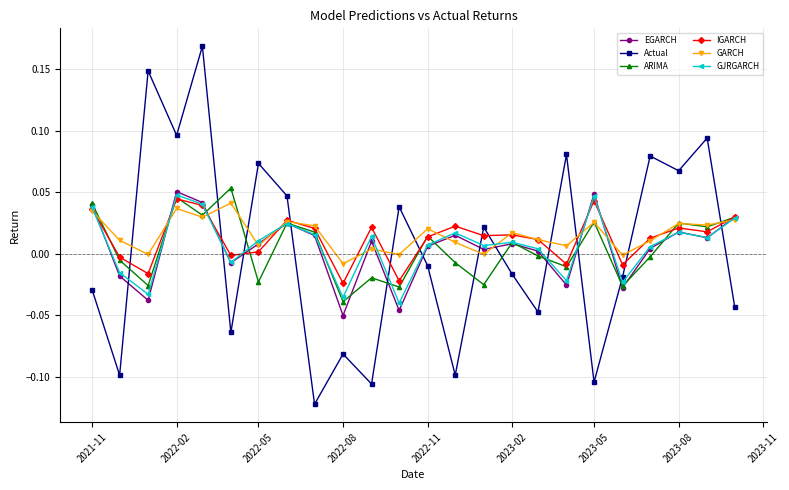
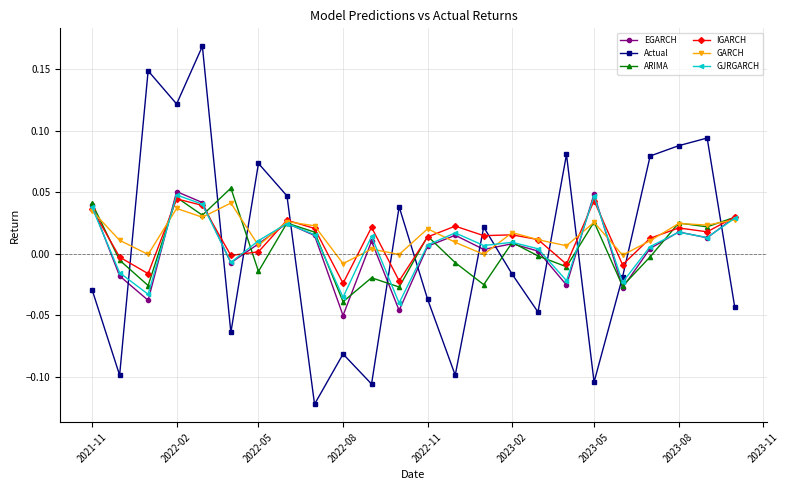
  {
    "EGARCH": {
      "2022-02": 0.051,
      "2022-08": -0.050
    },
    "Actual": {
      "2021-11": -0.029,
-     "2022-02": 0.096,
+     "2022-02": 0.122,
      "2022-05": 0.074,
      "2022-08": -0.081,
-     "2022-11": -0.010,
+     "2022-11": -0.037,
      "2023-02": -0.017,
      "2023-05": -0.104,
-     "2023-08": 0.068
+     "2023-08": 0.088
    },
    "ARIMA": {
-     "2022-05": -0.023,
+     "2022-05": -0.014,
      "2022-08": -0.039
    },
    "IGARCH": {
      "2022-05": 0.002,
      "2022-08": -0.024,
      "2023-05": 0.043,
      "2023-08": 0.021
    },
    "GARCH": {
      "2022-02": 0.037,
      "2022-08": -0.008,
      "2022-11": 0.020
    },
    "GJRGARCH": {
      "2022-05": 0.011,
      "2022-08": -0.035
    }
  }
